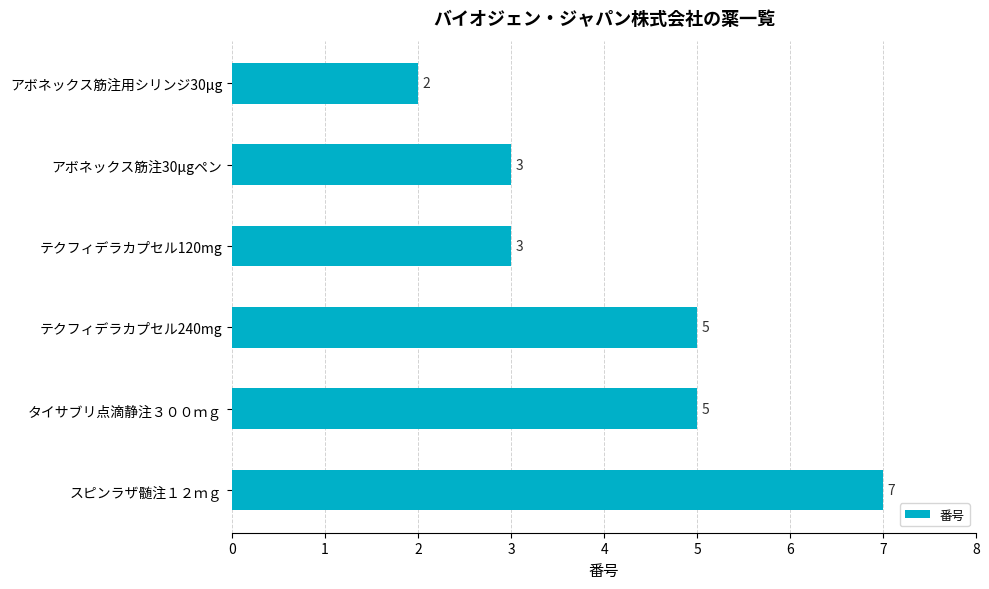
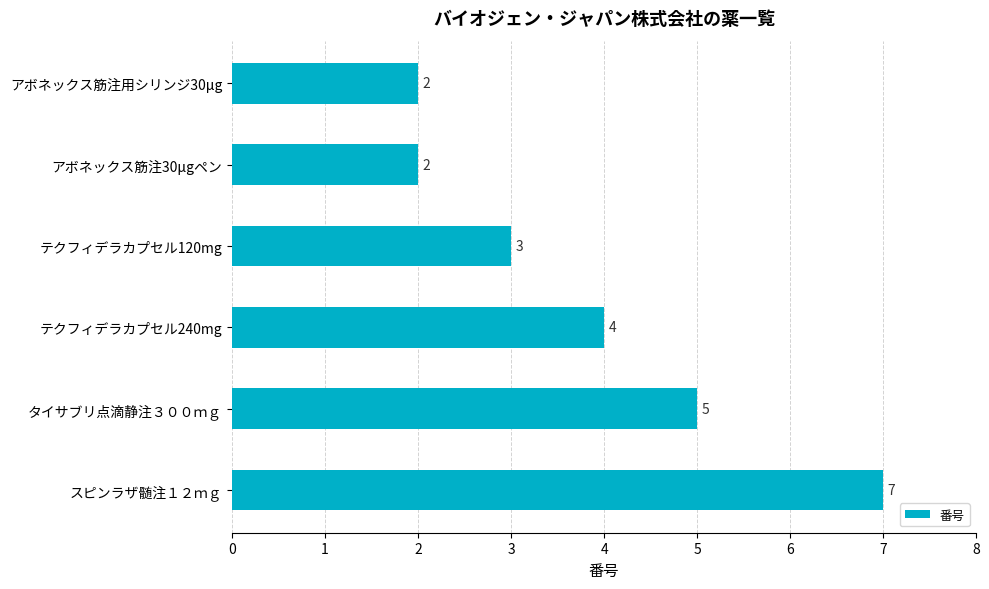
  {
    "アボネックス筋注用シリンジ30μg": 2,
-   "アボネックス筋注30μgペン": 3,
+   "アボネックス筋注30μgペン": 2,
    "テクフィデラカプセル120mg": 3,
-   "テクフィデラカプセル240mg": 5,
+   "テクフィデラカプセル240mg": 4,
    "タイサブリ点滴静注３００ｍｇ": 5,
    "スピンラザ髄注１２ｍｇ": 7
  }
